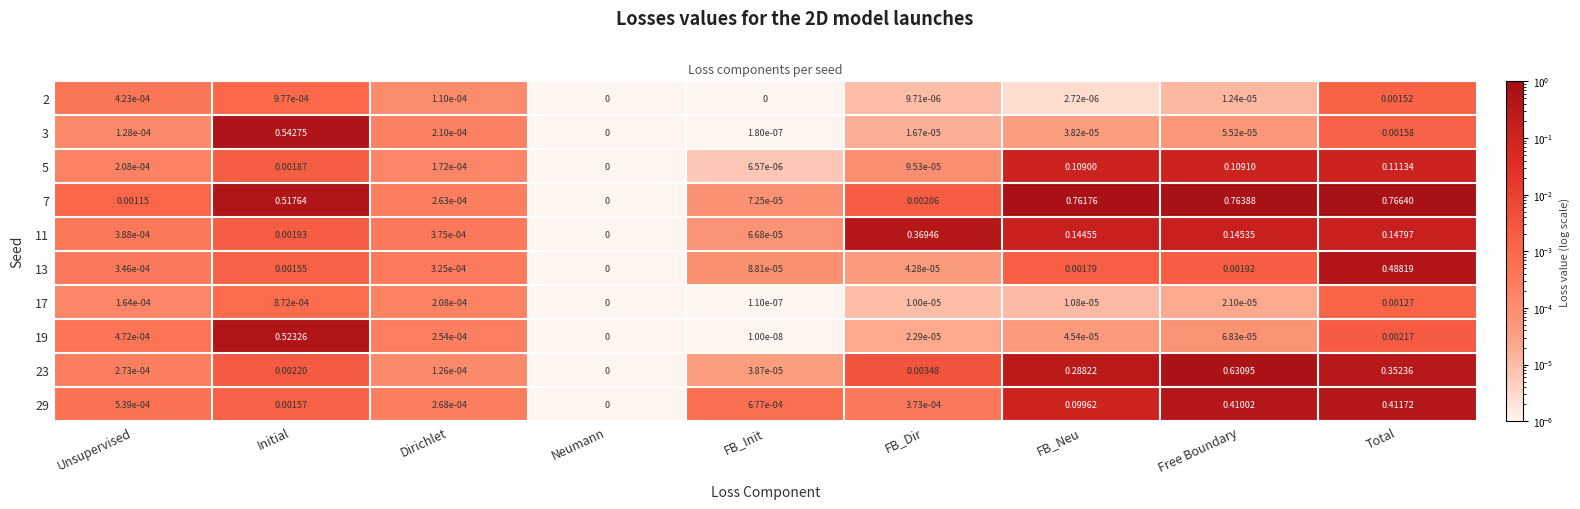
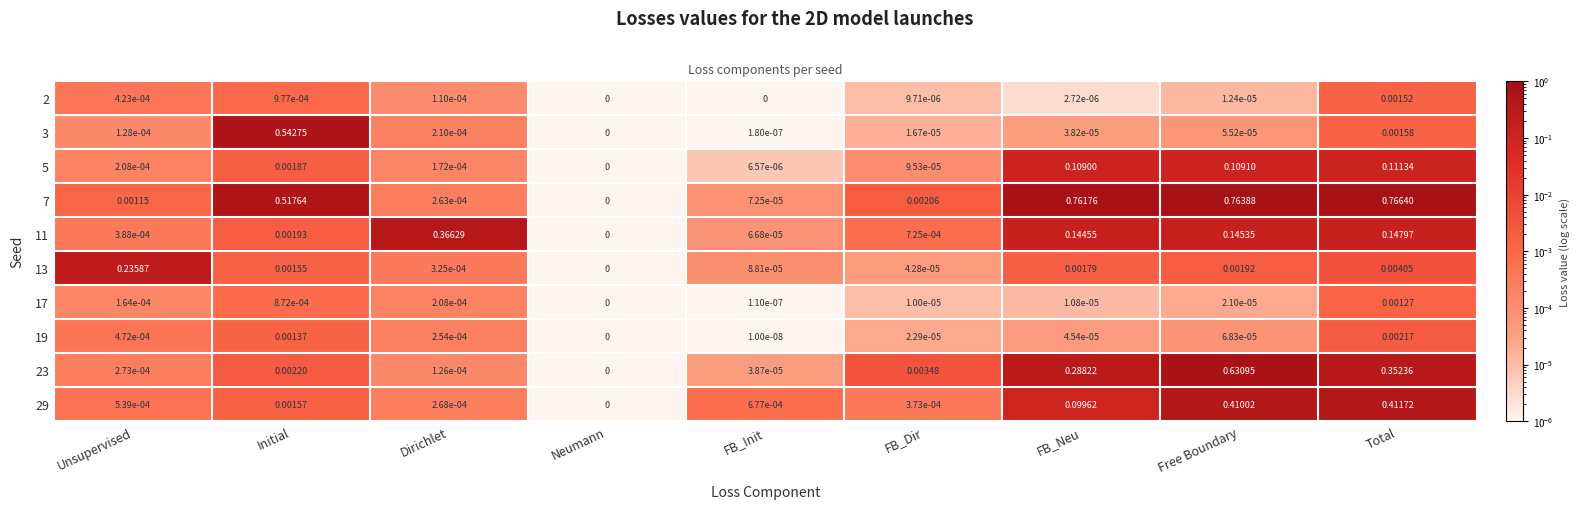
  {
    "2": {
      "Unsupervised": "4.23e-04",
      "Initial": "9.77e-04",
      "Dirichlet": "1.10e-04",
      "Neumann": "0",
      "FB_Init": "0",
      "FB_Dir": "9.71e-06",
      "FB_Neu": "2.72e-06",
      "Free Boundary": "1.24e-05",
      "Total": "0.00152"
    },
    "3": {
      "Unsupervised": "1.28e-04",
      "Initial": "0.54275",
      "Dirichlet": "2.10e-04",
      "Neumann": "0",
      "FB_Init": "1.80e-07",
      "FB_Dir": "1.67e-05",
      "FB_Neu": "3.82e-05",
      "Free Boundary": "5.52e-05",
      "Total": "0.00158"
    },
    "5": {
      "Unsupervised": "2.08e-04",
      "Initial": "0.00187",
      "Dirichlet": "1.72e-04",
      "Neumann": "0",
      "FB_Init": "6.57e-06",
      "FB_Dir": "9.53e-05",
      "FB_Neu": "0.10900",
      "Free Boundary": "0.10910",
      "Total": "0.11134"
    },
    "7": {
      "Unsupervised": "0.00115",
      "Initial": "0.51764",
      "Dirichlet": "2.63e-04",
      "Neumann": "0",
      "FB_Init": "7.25e-05",
      "FB_Dir": "0.00206",
      "FB_Neu": "0.76176",
      "Free Boundary": "0.76388",
      "Total": "0.76640"
    },
    "11": {
      "Unsupervised": "3.88e-04",
      "Initial": "0.00193",
-     "Dirichlet": "3.75e-04",
+     "Dirichlet": "0.36629",
      "Neumann": "0",
      "FB_Init": "6.68e-05",
-     "FB_Dir": "0.36946",
+     "FB_Dir": "7.25e-04",
      "FB_Neu": "0.14455",
      "Free Boundary": "0.14535",
      "Total": "0.14797"
    },
    "13": {
-     "Unsupervised": "3.46e-04",
+     "Unsupervised": "0.23587",
      "Initial": "0.00155",
      "Dirichlet": "3.25e-04",
      "Neumann": "0",
      "FB_Init": "8.81e-05",
      "FB_Dir": "4.28e-05",
      "FB_Neu": "0.00179",
      "Free Boundary": "0.00192",
-     "Total": "0.48819"
+     "Total": "0.00405"
    },
    "17": {
      "Unsupervised": "1.64e-04",
      "Initial": "8.72e-04",
      "Dirichlet": "2.08e-04",
      "Neumann": "0",
      "FB_Init": "1.10e-07",
      "FB_Dir": "1.00e-05",
      "FB_Neu": "1.08e-05",
      "Free Boundary": "2.10e-05",
      "Total": "0.00127"
    },
    "19": {
      "Unsupervised": "4.72e-04",
-     "Initial": "0.52326",
+     "Initial": "0.00137",
      "Dirichlet": "2.54e-04",
      "Neumann": "0",
      "FB_Init": "1.00e-08",
      "FB_Dir": "2.29e-05",
      "FB_Neu": "4.54e-05",
      "Free Boundary": "6.83e-05",
      "Total": "0.00217"
    },
    "23": {
      "Unsupervised": "2.73e-04",
      "Initial": "0.00220",
      "Dirichlet": "1.26e-04",
      "Neumann": "0",
      "FB_Init": "3.87e-05",
      "FB_Dir": "0.00348",
      "FB_Neu": "0.28822",
      "Free Boundary": "0.63095",
      "Total": "0.35236"
    },
    "29": {
      "Unsupervised": "5.39e-04",
      "Initial": "0.00157",
      "Dirichlet": "2.68e-04",
      "Neumann": "0",
      "FB_Init": "6.77e-04",
      "FB_Dir": "3.73e-04",
      "FB_Neu": "0.09962",
      "Free Boundary": "0.41002",
      "Total": "0.41172"
    }
  }
